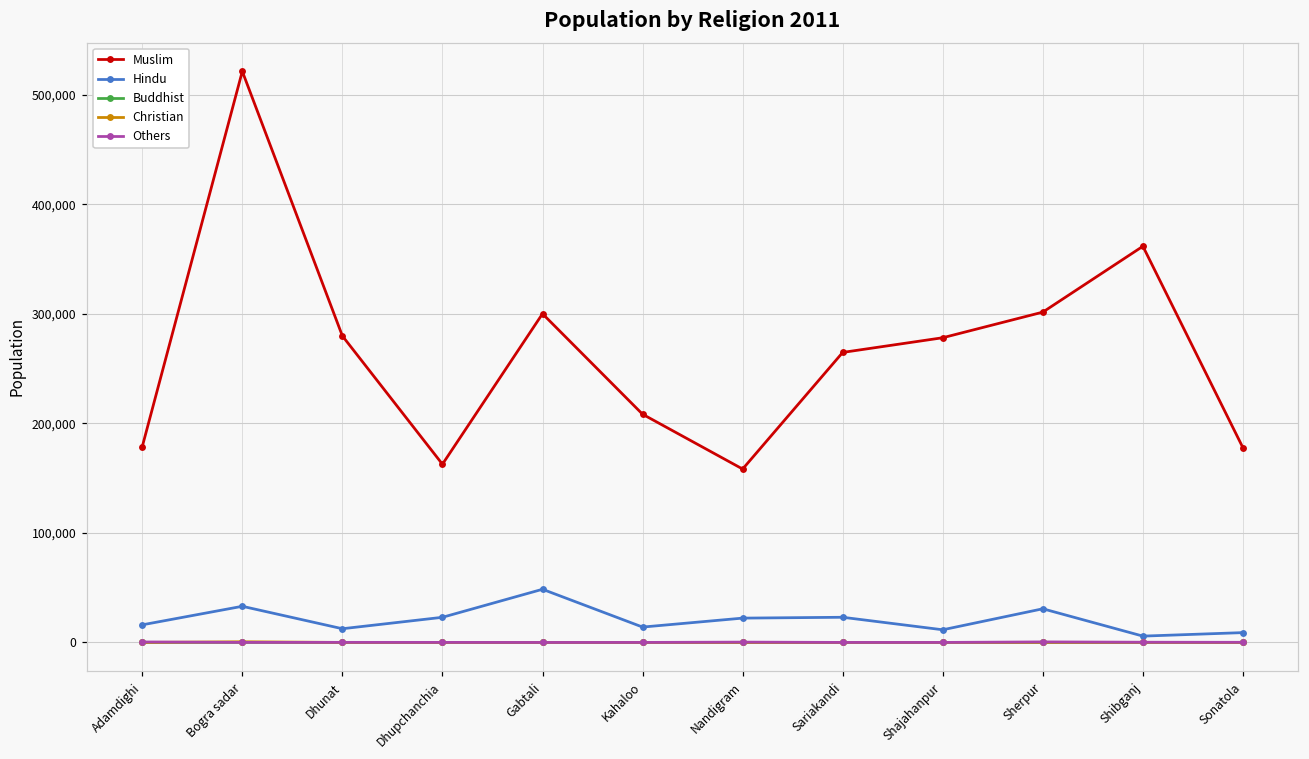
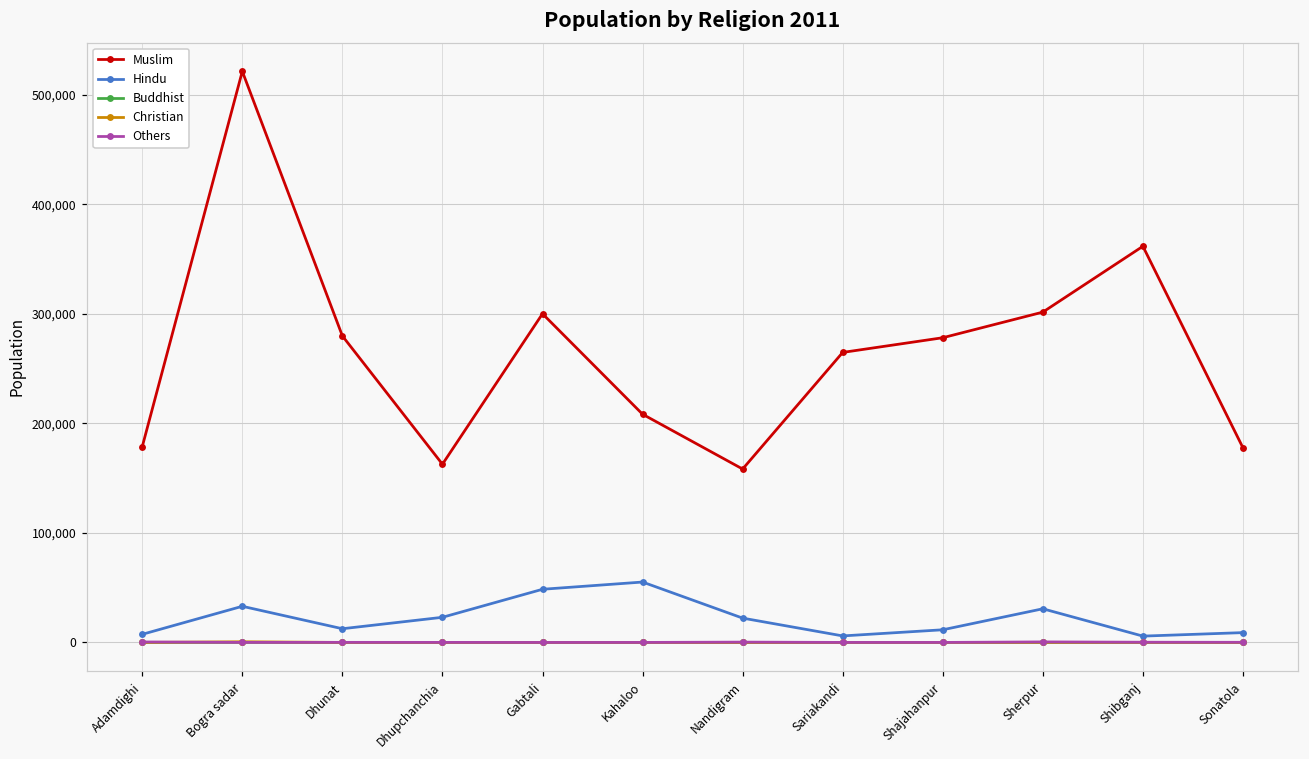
  {
    "Muslim": {
      "Adamdighi": "180,000",
      "Bogra sadar": "520,000",
      "Dhunat": "280,000",
      "Dhupchanchia": "160,000",
      "Gabtali": "300,000",
      "Kahaloo": "210,000",
      "Nandigram": "160,000",
      "Sariakandi": "260,000",
      "Shajahanpur": "280,000",
      "Sherpur": "300,000",
      "Shibganj": "360,000",
      "Sonatola": "180,000"
    },
    "Hindu": {
-     "Adamdighi": "20,000",
+     "Adamdighi": "10,000",
      "Bogra sadar": "30,000",
      "Dhunat": "10,000",
      "Dhupchanchia": "20,000",
      "Gabtali": "50,000",
-     "Kahaloo": "10,000",
+     "Kahaloo": "60,000",
      "Nandigram": "20,000",
-     "Sariakandi": "20,000",
+     "Sariakandi": "10,000",
      "Shajahanpur": "10,000",
      "Sherpur": "30,000",
      "Shibganj": "10,000",
      "Sonatola": "10,000"
    }
  }
